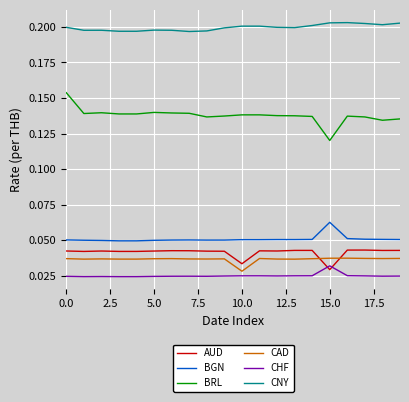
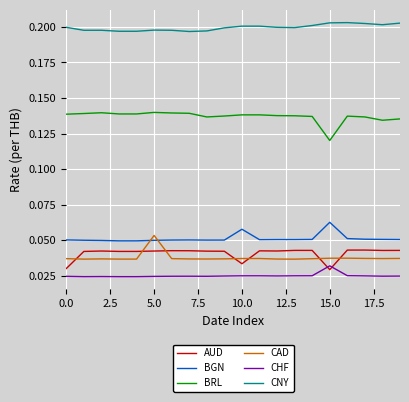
  {
    "AUD": {
-     "0.0": 0.043,
+     "0.0": 0.030,
      "5.0": 0.043,
      "10.0": 0.034,
      "15.0": 0.029
    },
    "BGN": {
      "0.0": 0.050,
      "5.0": 0.050,
-     "10.0": 0.051,
+     "10.0": 0.058,
      "15.0": 0.063
    },
    "BRL": {
-     "0.0": 0.154,
+     "0.0": 0.139,
      "5.0": 0.140,
      "10.0": 0.138,
      "15.0": 0.120
    },
    "CAD": {
      "0.0": 0.037,
-     "5.0": 0.037,
-     "10.0": 0.028,
+     "5.0": 0.053,
+     "10.0": 0.037,
      "15.0": 0.037
    },
    "CHF": {
      "0.0": 0.025,
      "5.0": 0.025,
      "10.0": 0.025,
      "15.0": 0.032
    },
    "CNY": {
      "0.0": 0.200,
      "5.0": 0.198,
      "10.0": 0.200,
      "15.0": 0.203
    }
  }
